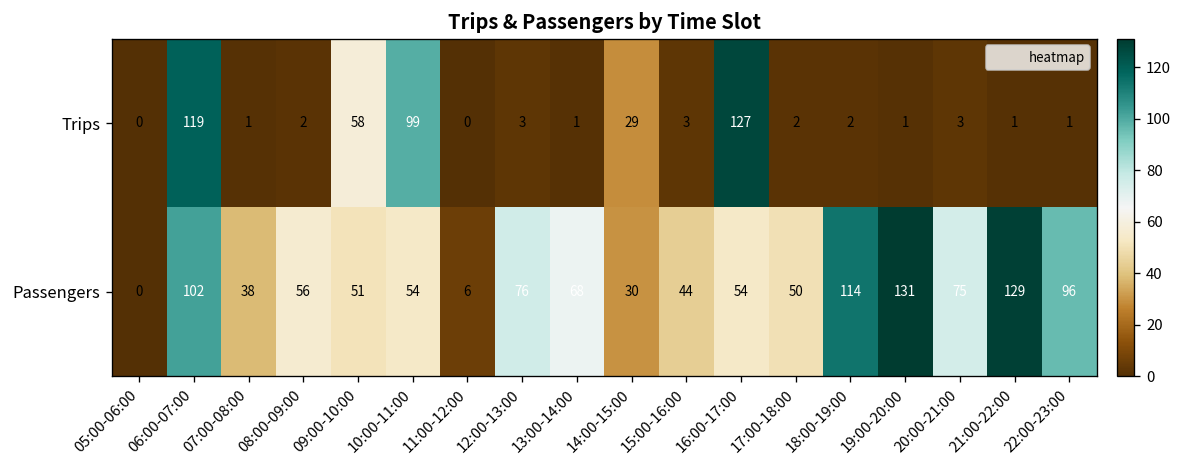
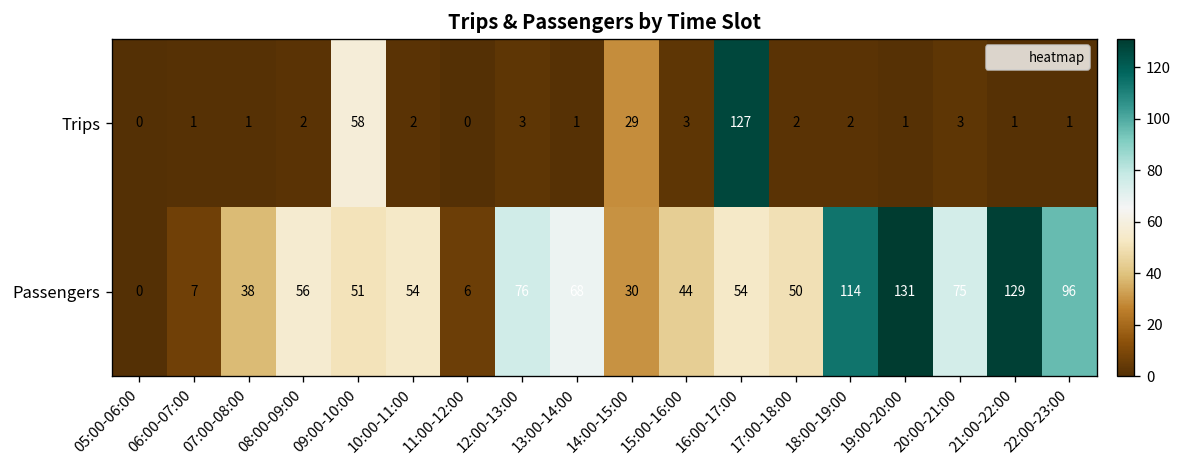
  {
    "Trips": {
      "05:00-06:00": 0,
-     "06:00-07:00": 119,
+     "06:00-07:00": 1,
      "07:00-08:00": 1,
      "08:00-09:00": 2,
      "09:00-10:00": 58,
-     "10:00-11:00": 99,
+     "10:00-11:00": 2,
      "11:00-12:00": 0,
      "12:00-13:00": 3,
      "13:00-14:00": 1,
      "14:00-15:00": 29,
      "15:00-16:00": 3,
      "16:00-17:00": 127,
      "17:00-18:00": 2,
      "18:00-19:00": 2,
      "19:00-20:00": 1,
      "20:00-21:00": 3,
      "21:00-22:00": 1,
      "22:00-23:00": 1
    },
    "Passengers": {
      "05:00-06:00": 0,
-     "06:00-07:00": 102,
+     "06:00-07:00": 7,
      "07:00-08:00": 38,
      "08:00-09:00": 56,
      "09:00-10:00": 51,
      "10:00-11:00": 54,
      "11:00-12:00": 6,
      "14:00-15:00": 30,
      "15:00-16:00": 44,
      "16:00-17:00": 54,
      "17:00-18:00": 50,
      "18:00-19:00": 114,
      "19:00-20:00": 131,
      "21:00-22:00": 129,
      "22:00-23:00": 96
    }
  }
